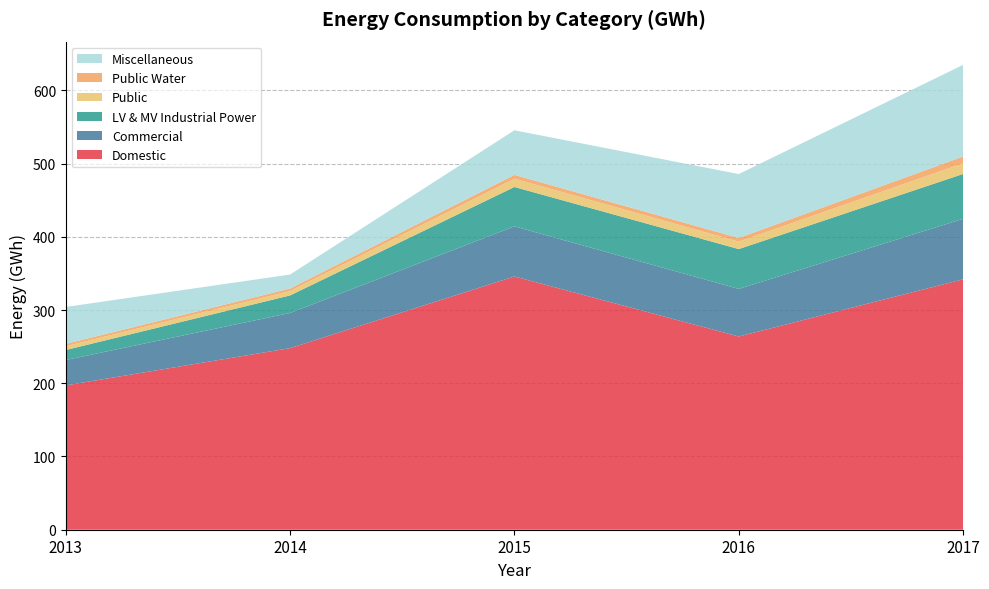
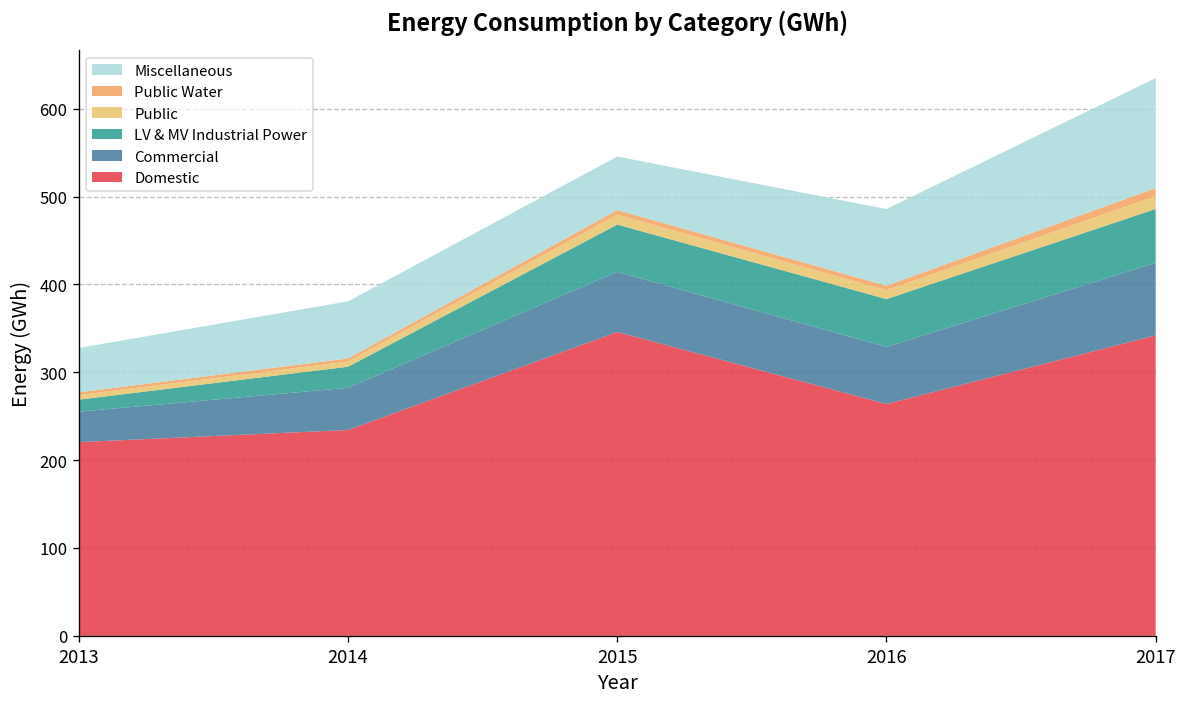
  {
    "Domestic": {
-     "2013": 200,
-     "2014": 250,
+     "2013": 220,
+     "2014": 230,
      "2015": 350,
      "2016": 260,
      "2017": 340
    },
    "Miscellaneous": {
      "2013": 50,
-     "2014": 20,
+     "2014": 70,
      "2015": 60,
      "2016": 90,
      "2017": 130
    }
  }
